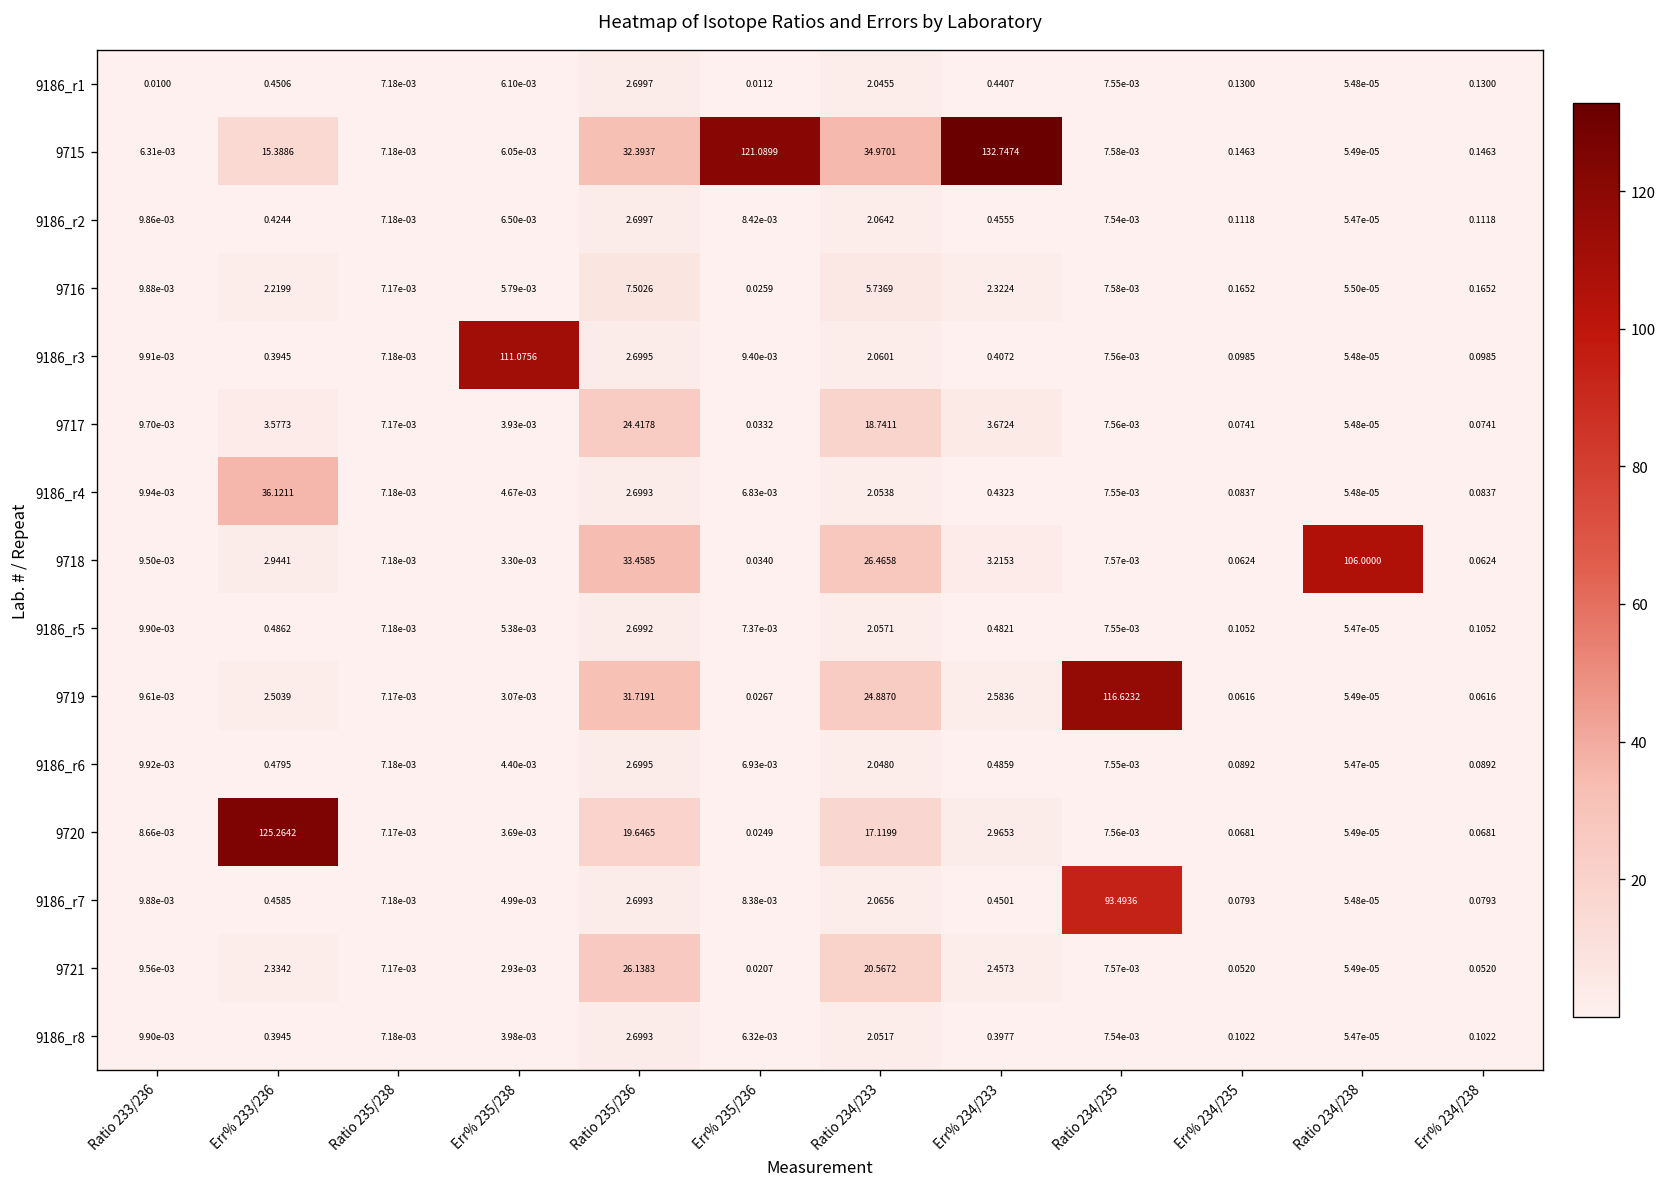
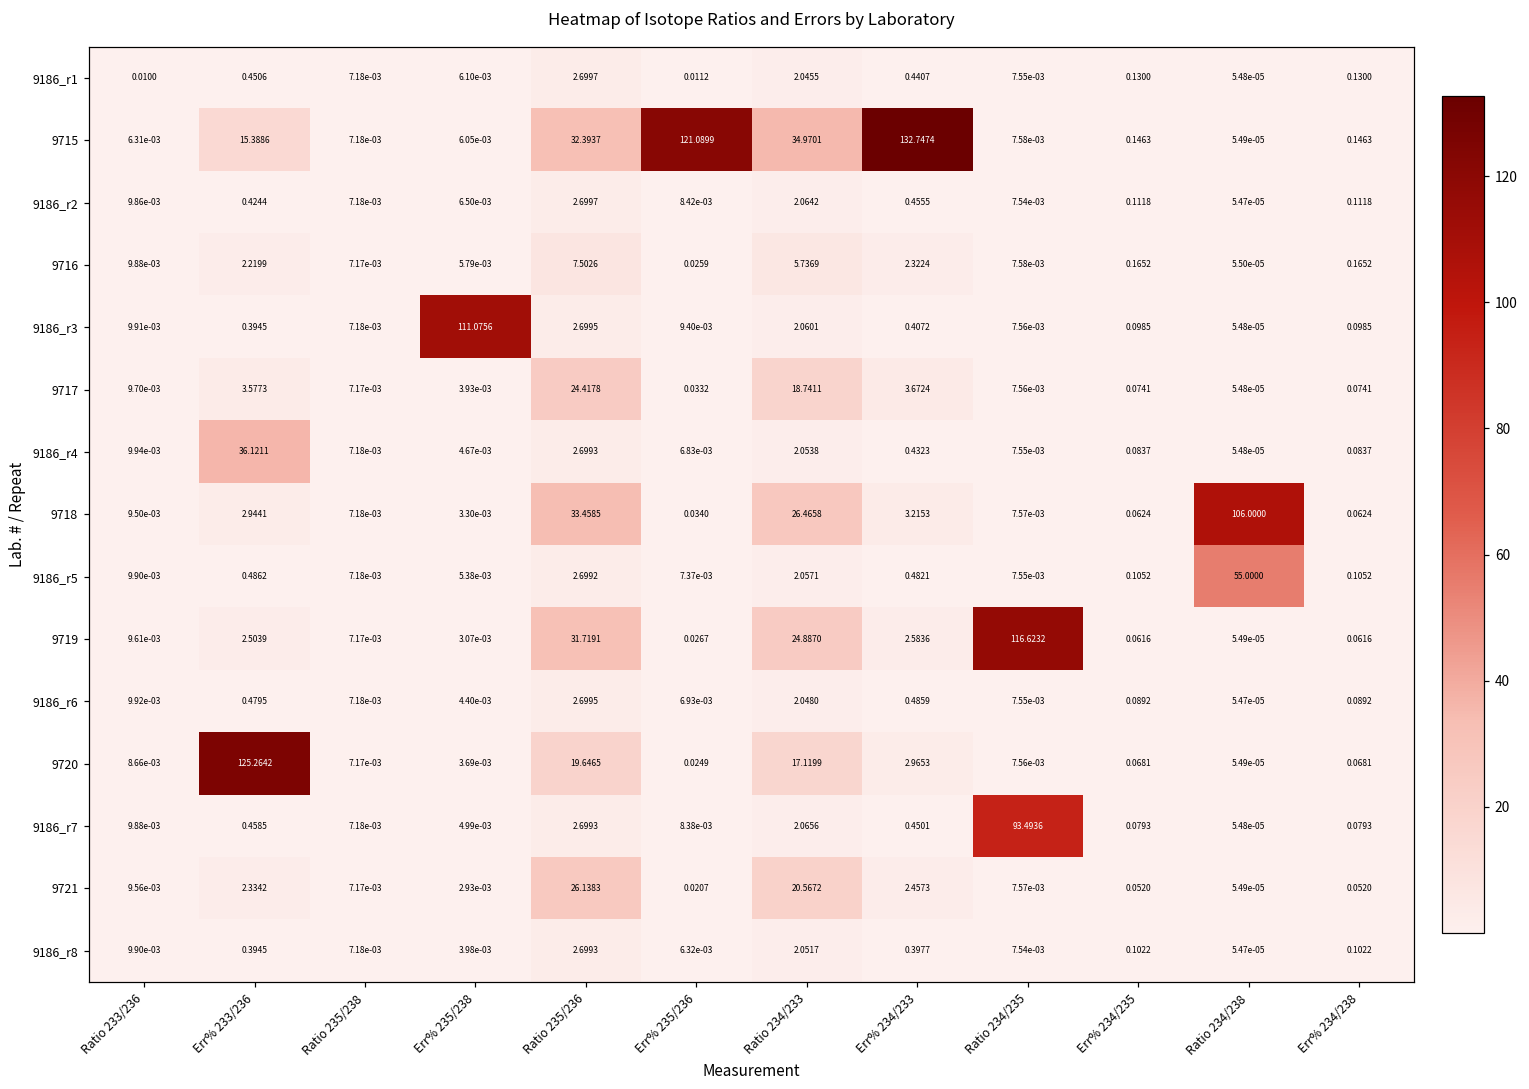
  {
    "9186_r1": {
      "Ratio 233/236": "0.0100",
      "Err% 233/236": "0.4506",
      "Ratio 235/238": "7.18e-03",
      "Err% 235/238": "6.10e-03",
      "Ratio 235/236": "2.6997",
      "Err% 235/236": "0.0112",
      "Ratio 234/233": "2.0455",
      "Err% 234/233": "0.4407",
      "Ratio 234/235": "7.55e-03",
      "Err% 234/235": "0.1300",
      "Ratio 234/238": "5.48e-05",
      "Err% 234/238": "0.1300"
    },
    "9715": {
      "Ratio 233/236": "6.31e-03",
      "Err% 233/236": "15.3886",
      "Ratio 235/238": "7.18e-03",
      "Err% 235/238": "6.05e-03",
      "Ratio 235/236": "32.3937",
      "Err% 235/236": "121.0899",
      "Ratio 234/233": "34.9701",
      "Err% 234/233": "132.7474",
      "Ratio 234/235": "7.58e-03",
      "Err% 234/235": "0.1463",
      "Ratio 234/238": "5.49e-05",
      "Err% 234/238": "0.1463"
    },
    "9186_r2": {
      "Ratio 233/236": "9.86e-03",
      "Err% 233/236": "0.4244",
      "Ratio 235/238": "7.18e-03",
      "Err% 235/238": "6.50e-03",
      "Ratio 235/236": "2.6997",
      "Err% 235/236": "8.42e-03",
      "Ratio 234/233": "2.0642",
      "Err% 234/233": "0.4555",
      "Ratio 234/235": "7.54e-03",
      "Err% 234/235": "0.1118",
      "Ratio 234/238": "5.47e-05",
      "Err% 234/238": "0.1118"
    },
    "9716": {
      "Ratio 233/236": "9.88e-03",
      "Err% 233/236": "2.2199",
      "Ratio 235/238": "7.17e-03",
      "Err% 235/238": "5.79e-03",
      "Ratio 235/236": "7.5026",
      "Err% 235/236": "0.0259",
      "Ratio 234/233": "5.7369",
      "Err% 234/233": "2.3224",
      "Ratio 234/235": "7.58e-03",
      "Err% 234/235": "0.1652",
      "Ratio 234/238": "5.50e-05",
      "Err% 234/238": "0.1652"
    },
    "9186_r3": {
      "Ratio 233/236": "9.91e-03",
      "Err% 233/236": "0.3945",
      "Ratio 235/238": "7.18e-03",
      "Err% 235/238": "111.0756",
      "Ratio 235/236": "2.6995",
      "Err% 235/236": "9.40e-03",
      "Ratio 234/233": "2.0601",
      "Err% 234/233": "0.4072",
      "Ratio 234/235": "7.56e-03",
      "Err% 234/235": "0.0985",
      "Ratio 234/238": "5.48e-05",
      "Err% 234/238": "0.0985"
    },
    "9717": {
      "Ratio 233/236": "9.70e-03",
      "Err% 233/236": "3.5773",
      "Ratio 235/238": "7.17e-03",
      "Err% 235/238": "3.93e-03",
      "Ratio 235/236": "24.4178",
      "Err% 235/236": "0.0332",
      "Ratio 234/233": "18.7411",
      "Err% 234/233": "3.6724",
      "Ratio 234/235": "7.56e-03",
      "Err% 234/235": "0.0741",
      "Ratio 234/238": "5.48e-05",
      "Err% 234/238": "0.0741"
    },
    "9186_r4": {
      "Ratio 233/236": "9.94e-03",
      "Err% 233/236": "36.1211",
      "Ratio 235/238": "7.18e-03",
      "Err% 235/238": "4.67e-03",
      "Ratio 235/236": "2.6993",
      "Err% 235/236": "6.83e-03",
      "Ratio 234/233": "2.0538",
      "Err% 234/233": "0.4323",
      "Ratio 234/235": "7.55e-03",
      "Err% 234/235": "0.0837",
      "Ratio 234/238": "5.48e-05",
      "Err% 234/238": "0.0837"
    },
    "9718": {
      "Ratio 233/236": "9.50e-03",
      "Err% 233/236": "2.9441",
      "Ratio 235/238": "7.18e-03",
      "Err% 235/238": "3.30e-03",
      "Ratio 235/236": "33.4585",
      "Err% 235/236": "0.0340",
      "Ratio 234/233": "26.4658",
      "Err% 234/233": "3.2153",
      "Ratio 234/235": "7.57e-03",
      "Err% 234/235": "0.0624",
      "Ratio 234/238": "106.0000",
      "Err% 234/238": "0.0624"
    },
    "9186_r5": {
      "Ratio 233/236": "9.90e-03",
      "Err% 233/236": "0.4862",
      "Ratio 235/238": "7.18e-03",
      "Err% 235/238": "5.38e-03",
      "Ratio 235/236": "2.6992",
      "Err% 235/236": "7.37e-03",
      "Ratio 234/233": "2.0571",
      "Err% 234/233": "0.4821",
      "Ratio 234/235": "7.55e-03",
      "Err% 234/235": "0.1052",
-     "Ratio 234/238": "5.47e-05",
+     "Ratio 234/238": "55.0000",
      "Err% 234/238": "0.1052"
    },
    "9719": {
      "Ratio 233/236": "9.61e-03",
      "Err% 233/236": "2.5039",
      "Ratio 235/238": "7.17e-03",
      "Err% 235/238": "3.07e-03",
      "Ratio 235/236": "31.7191",
      "Err% 235/236": "0.0267",
      "Ratio 234/233": "24.8870",
      "Err% 234/233": "2.5836",
      "Ratio 234/235": "116.6232",
      "Err% 234/235": "0.0616",
      "Ratio 234/238": "5.49e-05",
      "Err% 234/238": "0.0616"
    },
    "9186_r6": {
      "Ratio 233/236": "9.92e-03",
      "Err% 233/236": "0.4795",
      "Ratio 235/238": "7.18e-03",
      "Err% 235/238": "4.40e-03",
      "Ratio 235/236": "2.6995",
      "Err% 235/236": "6.93e-03",
      "Ratio 234/233": "2.0480",
      "Err% 234/233": "0.4859",
      "Ratio 234/235": "7.55e-03",
      "Err% 234/235": "0.0892",
      "Ratio 234/238": "5.47e-05",
      "Err% 234/238": "0.0892"
    },
    "9720": {
      "Ratio 233/236": "8.66e-03",
      "Err% 233/236": "125.2642",
      "Ratio 235/238": "7.17e-03",
      "Err% 235/238": "3.69e-03",
      "Ratio 235/236": "19.6465",
      "Err% 235/236": "0.0249",
      "Ratio 234/233": "17.1199",
      "Err% 234/233": "2.9653",
      "Ratio 234/235": "7.56e-03",
      "Err% 234/235": "0.0681",
      "Ratio 234/238": "5.49e-05",
      "Err% 234/238": "0.0681"
    },
    "9186_r7": {
      "Ratio 233/236": "9.88e-03",
      "Err% 233/236": "0.4585",
      "Ratio 235/238": "7.18e-03",
      "Err% 235/238": "4.99e-03",
      "Ratio 235/236": "2.6993",
      "Err% 235/236": "8.38e-03",
      "Ratio 234/233": "2.0656",
      "Err% 234/233": "0.4501",
      "Ratio 234/235": "93.4936",
      "Err% 234/235": "0.0793",
      "Ratio 234/238": "5.48e-05",
      "Err% 234/238": "0.0793"
    },
    "9721": {
      "Ratio 233/236": "9.56e-03",
      "Err% 233/236": "2.3342",
      "Ratio 235/238": "7.17e-03",
      "Err% 235/238": "2.93e-03",
      "Ratio 235/236": "26.1383",
      "Err% 235/236": "0.0207",
      "Ratio 234/233": "20.5672",
      "Err% 234/233": "2.4573",
      "Ratio 234/235": "7.57e-03",
      "Err% 234/235": "0.0520",
      "Ratio 234/238": "5.49e-05",
      "Err% 234/238": "0.0520"
    },
    "9186_r8": {
      "Ratio 233/236": "9.90e-03",
      "Err% 233/236": "0.3945",
      "Ratio 235/238": "7.18e-03",
      "Err% 235/238": "3.98e-03",
      "Ratio 235/236": "2.6993",
      "Err% 235/236": "6.32e-03",
      "Ratio 234/233": "2.0517",
      "Err% 234/233": "0.3977",
      "Ratio 234/235": "7.54e-03",
      "Err% 234/235": "0.1022",
      "Ratio 234/238": "5.47e-05",
      "Err% 234/238": "0.1022"
    }
  }
